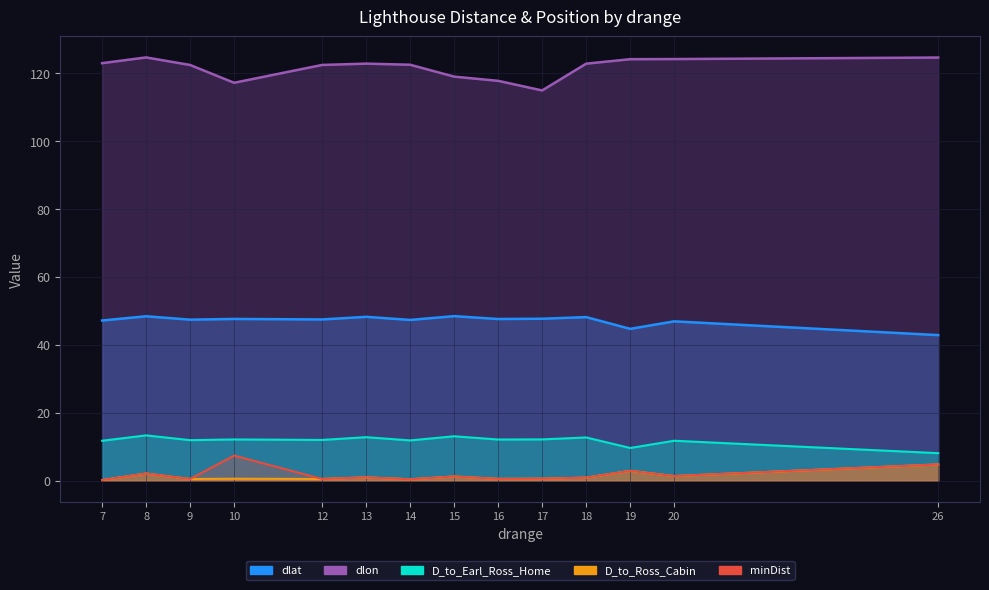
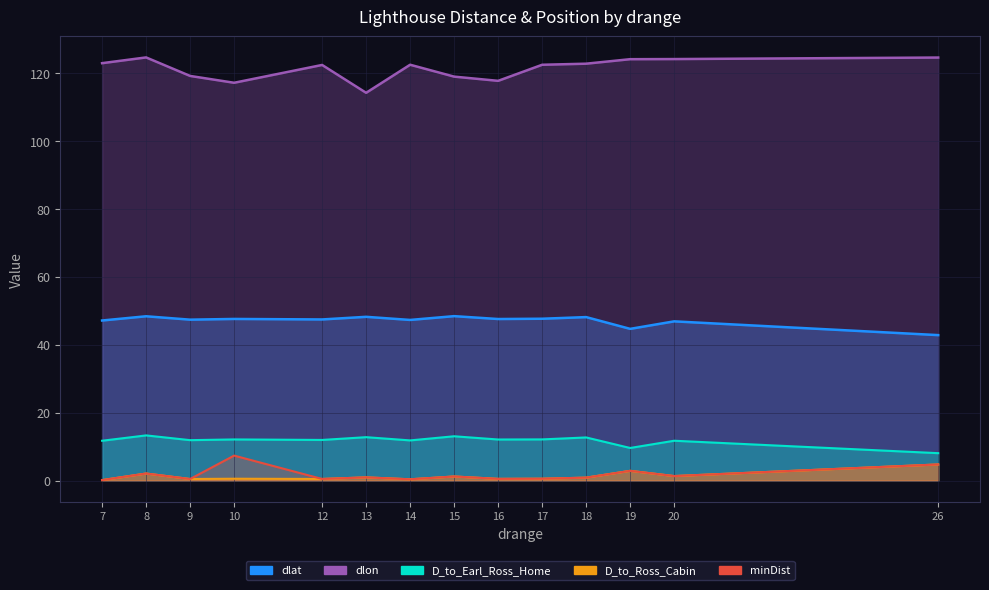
  {
    "dlon": {
      "7": 123,
      "8": 125,
-     "9": 122,
+     "9": 119,
      "10": 117,
      "12": 122,
-     "13": 123,
+     "13": 114,
      "14": 122,
      "15": 119,
      "16": 118,
-     "17": 115,
+     "17": 122,
      "18": 123,
      "19": 124,
      "20": 124,
      "26": 125
    },
    "D_to_Ross_Cabin": {
      "10": 1
    },
    "minDist": {
      "10": 7
    }
  }
